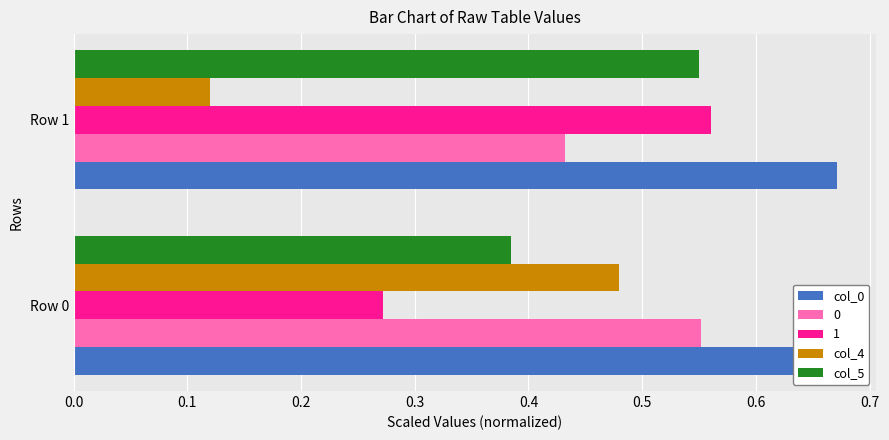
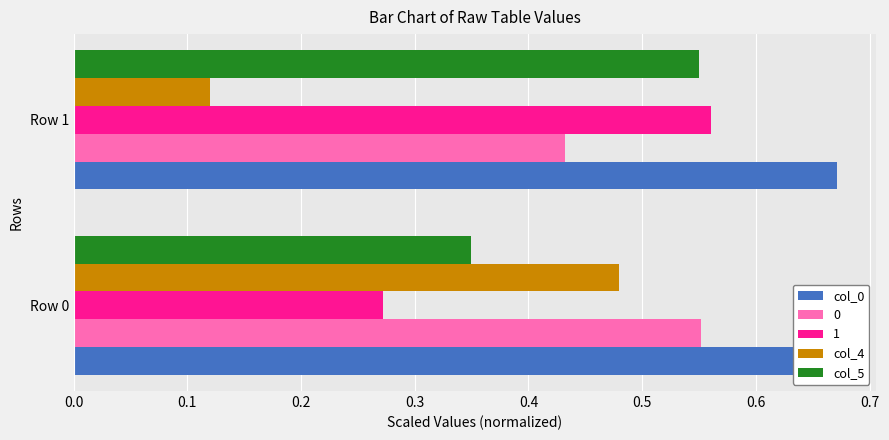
  {
    "col_0": {
      "Row 1": 0.672
    },
    "0": {
      "Row 1": 0.432,
      "Row 0": 0.552
    },
    "1": {
      "Row 1": 0.561,
      "Row 0": 0.272
    },
    "col_4": {
      "Row 1": 0.120,
      "Row 0": 0.480
    },
    "col_5": {
      "Row 1": 0.550,
-     "Row 0": 0.385
+     "Row 0": 0.349
    }
  }
